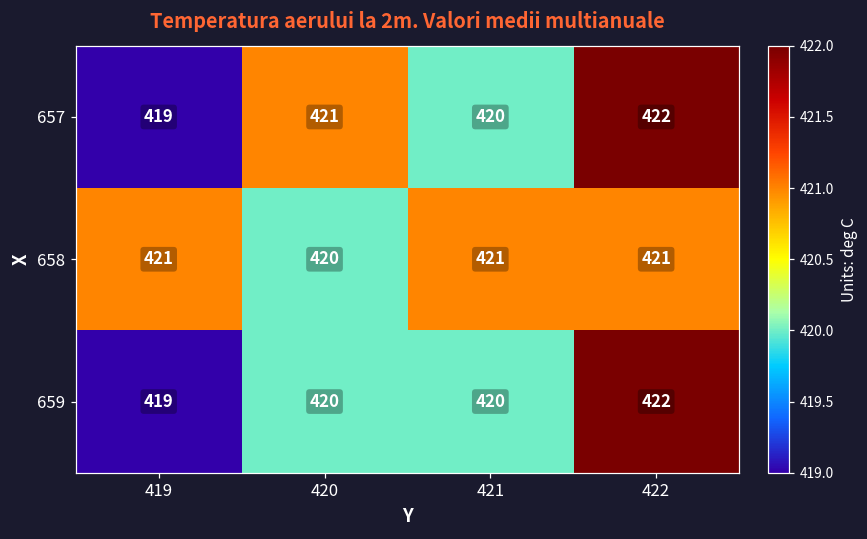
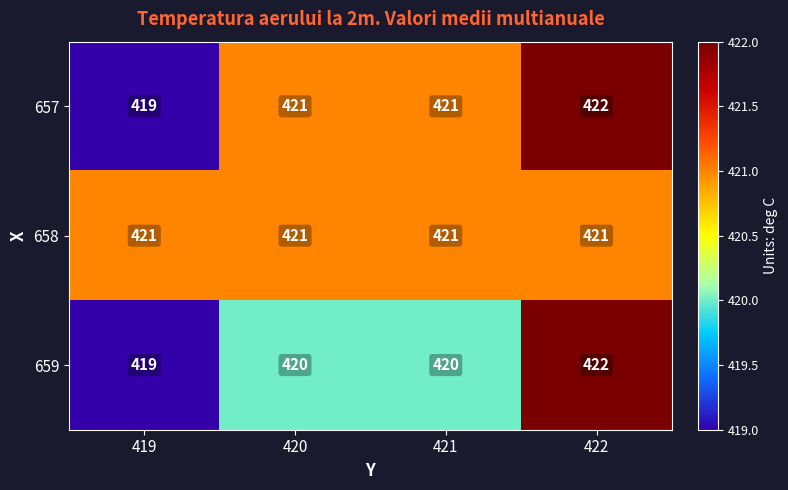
  {
    "657": {
-     "421": 420
+     "421": 421
    },
    "658": {
-     "420": 420
+     "420": 421
    }
  }
